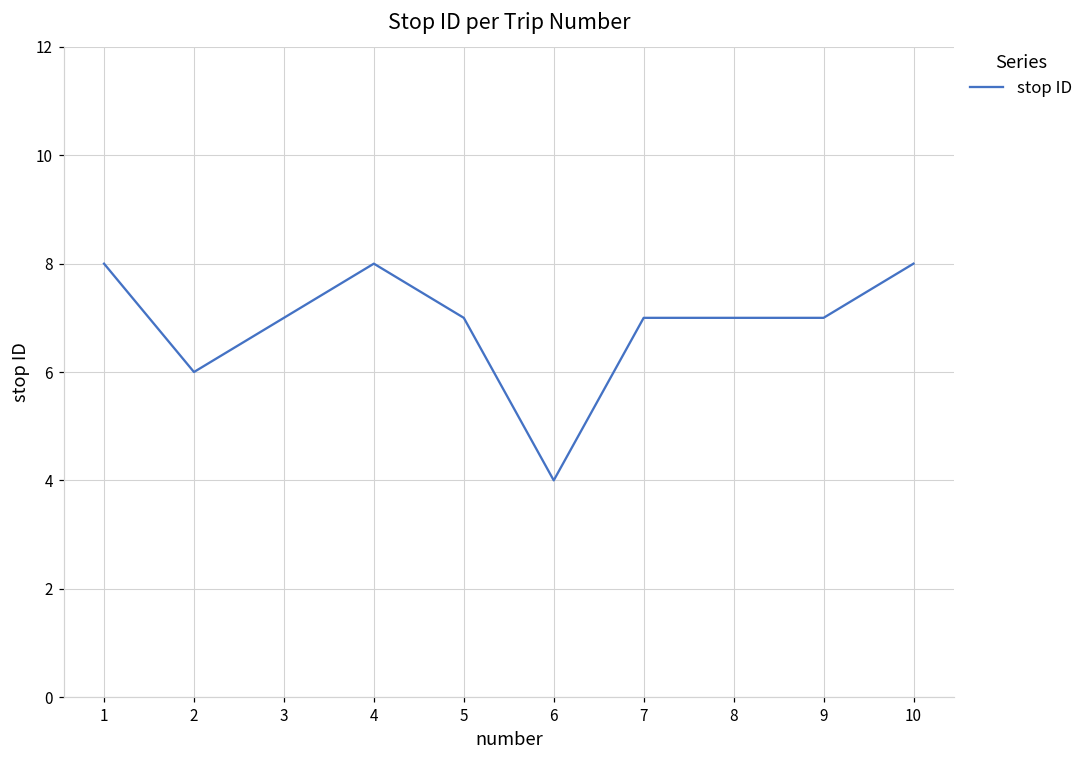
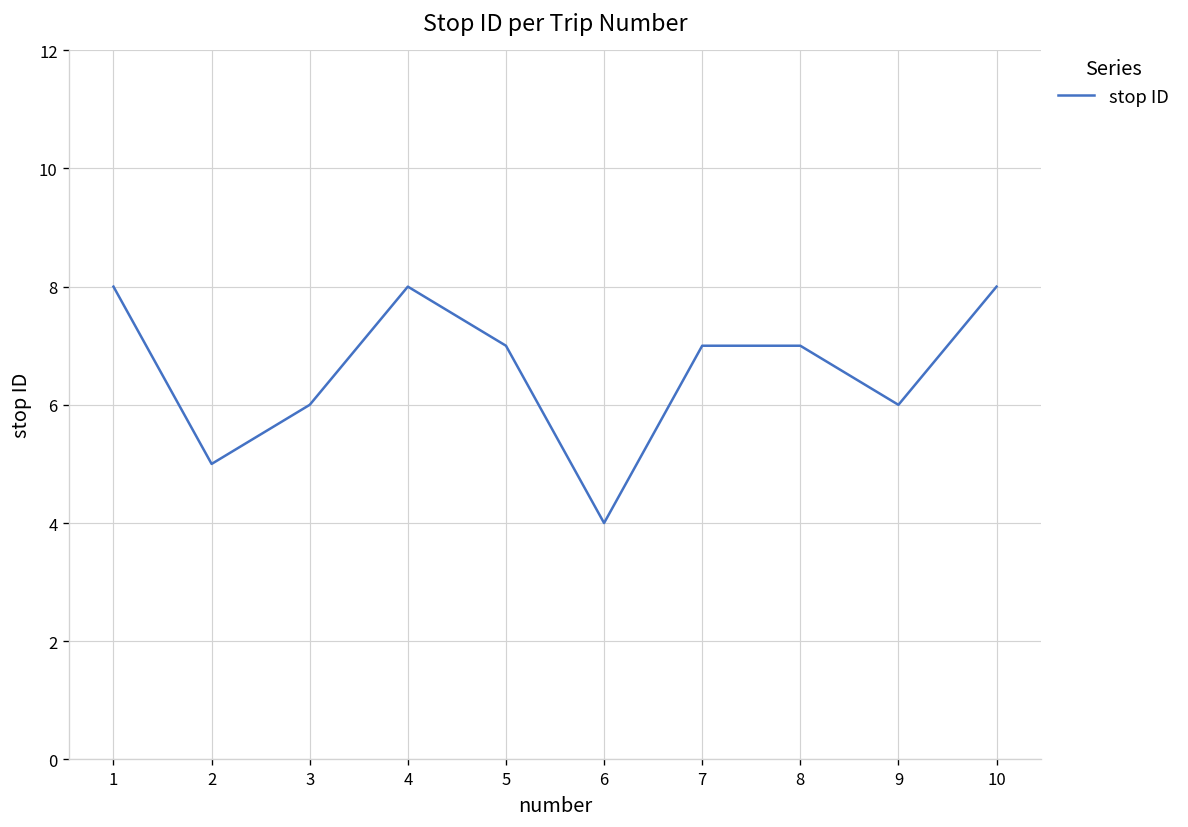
  {
    "1": 8,
-   "2": 6,
-   "3": 7,
+   "2": 5,
+   "3": 6,
    "4": 8,
    "5": 7,
    "6": 4,
    "7": 7,
    "8": 7,
-   "9": 7,
+   "9": 6,
    "10": 8
  }
